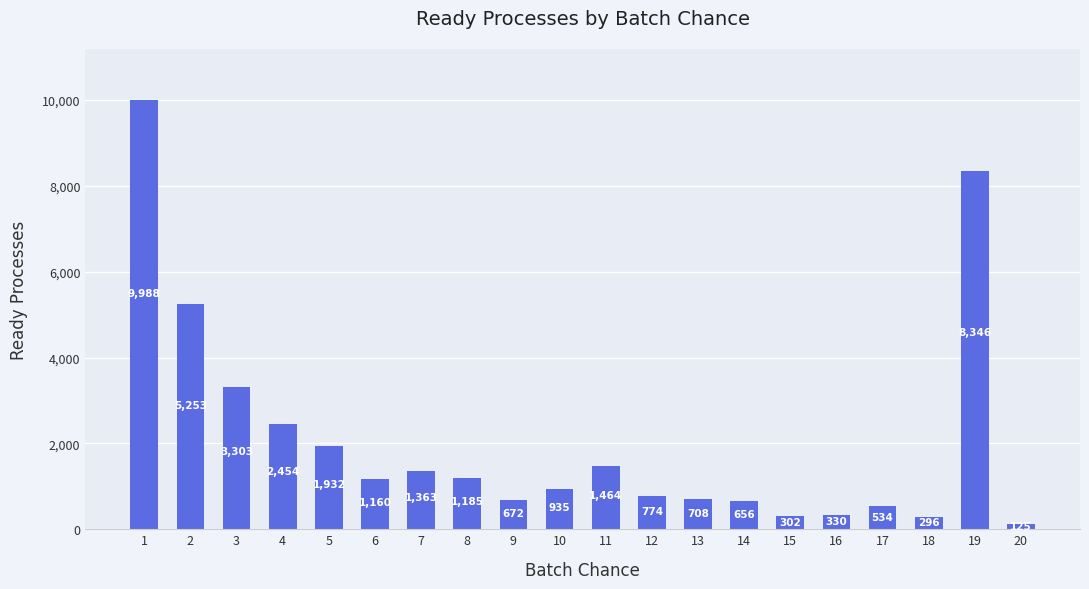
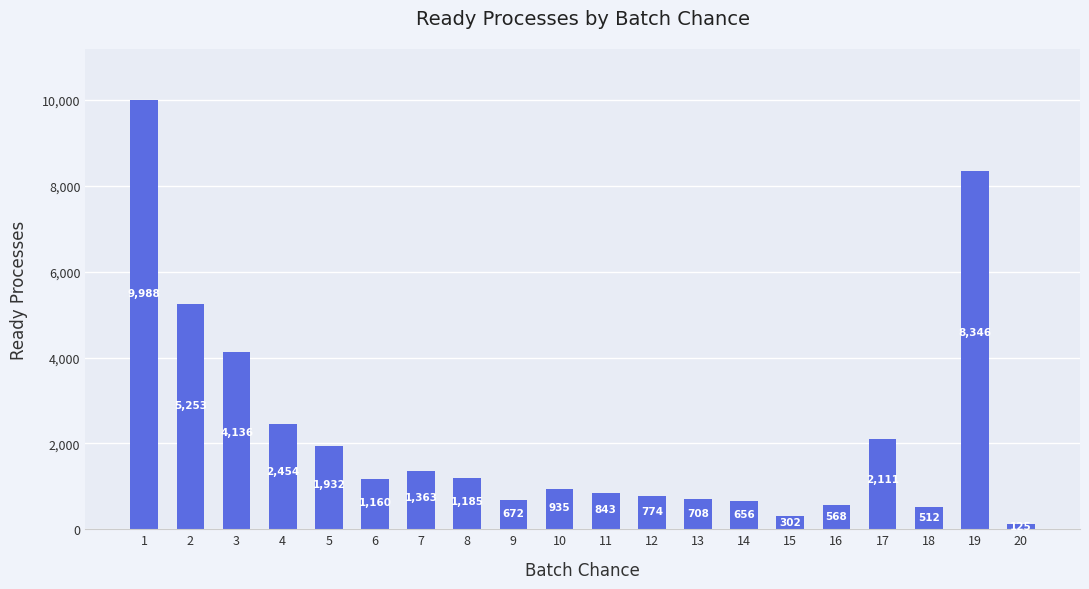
  {
    "1": "9,988",
    "2": "5,253",
-   "3": "3,303",
+   "3": "4,136",
    "4": "2,454",
    "5": "1,932",
    "6": "1,160",
    "7": "1,363",
    "8": "1,185",
    "9": "672",
    "10": "935",
-   "11": "1,464",
+   "11": "843",
    "12": "774",
    "13": "708",
    "14": "656",
    "15": "302",
-   "16": "330",
-   "17": "534",
-   "18": "296",
+   "16": "568",
+   "17": "2,111",
+   "18": "512",
    "19": "8,346"
  }
